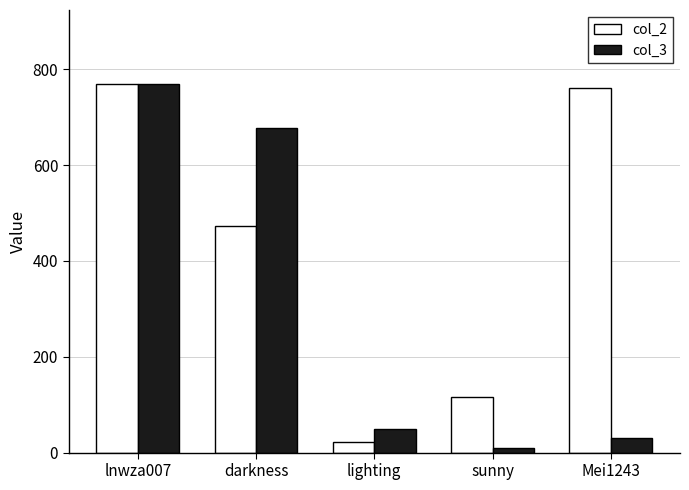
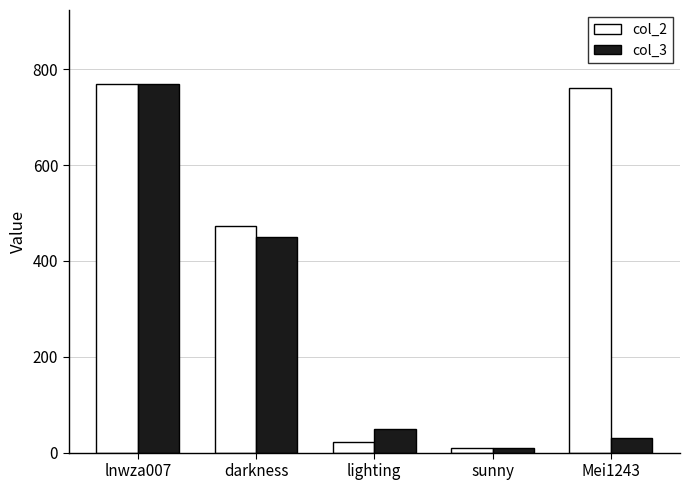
  {
    "col_2": {
      "lnwza007": 770,
      "darkness": 470,
      "lighting": 20,
-     "sunny": 120,
+     "sunny": 10,
      "Mei1243": 760
    },
    "col_3": {
      "lnwza007": 770,
-     "darkness": 680,
+     "darkness": 450,
      "lighting": 50,
      "sunny": 10,
      "Mei1243": 30
    }
  }
